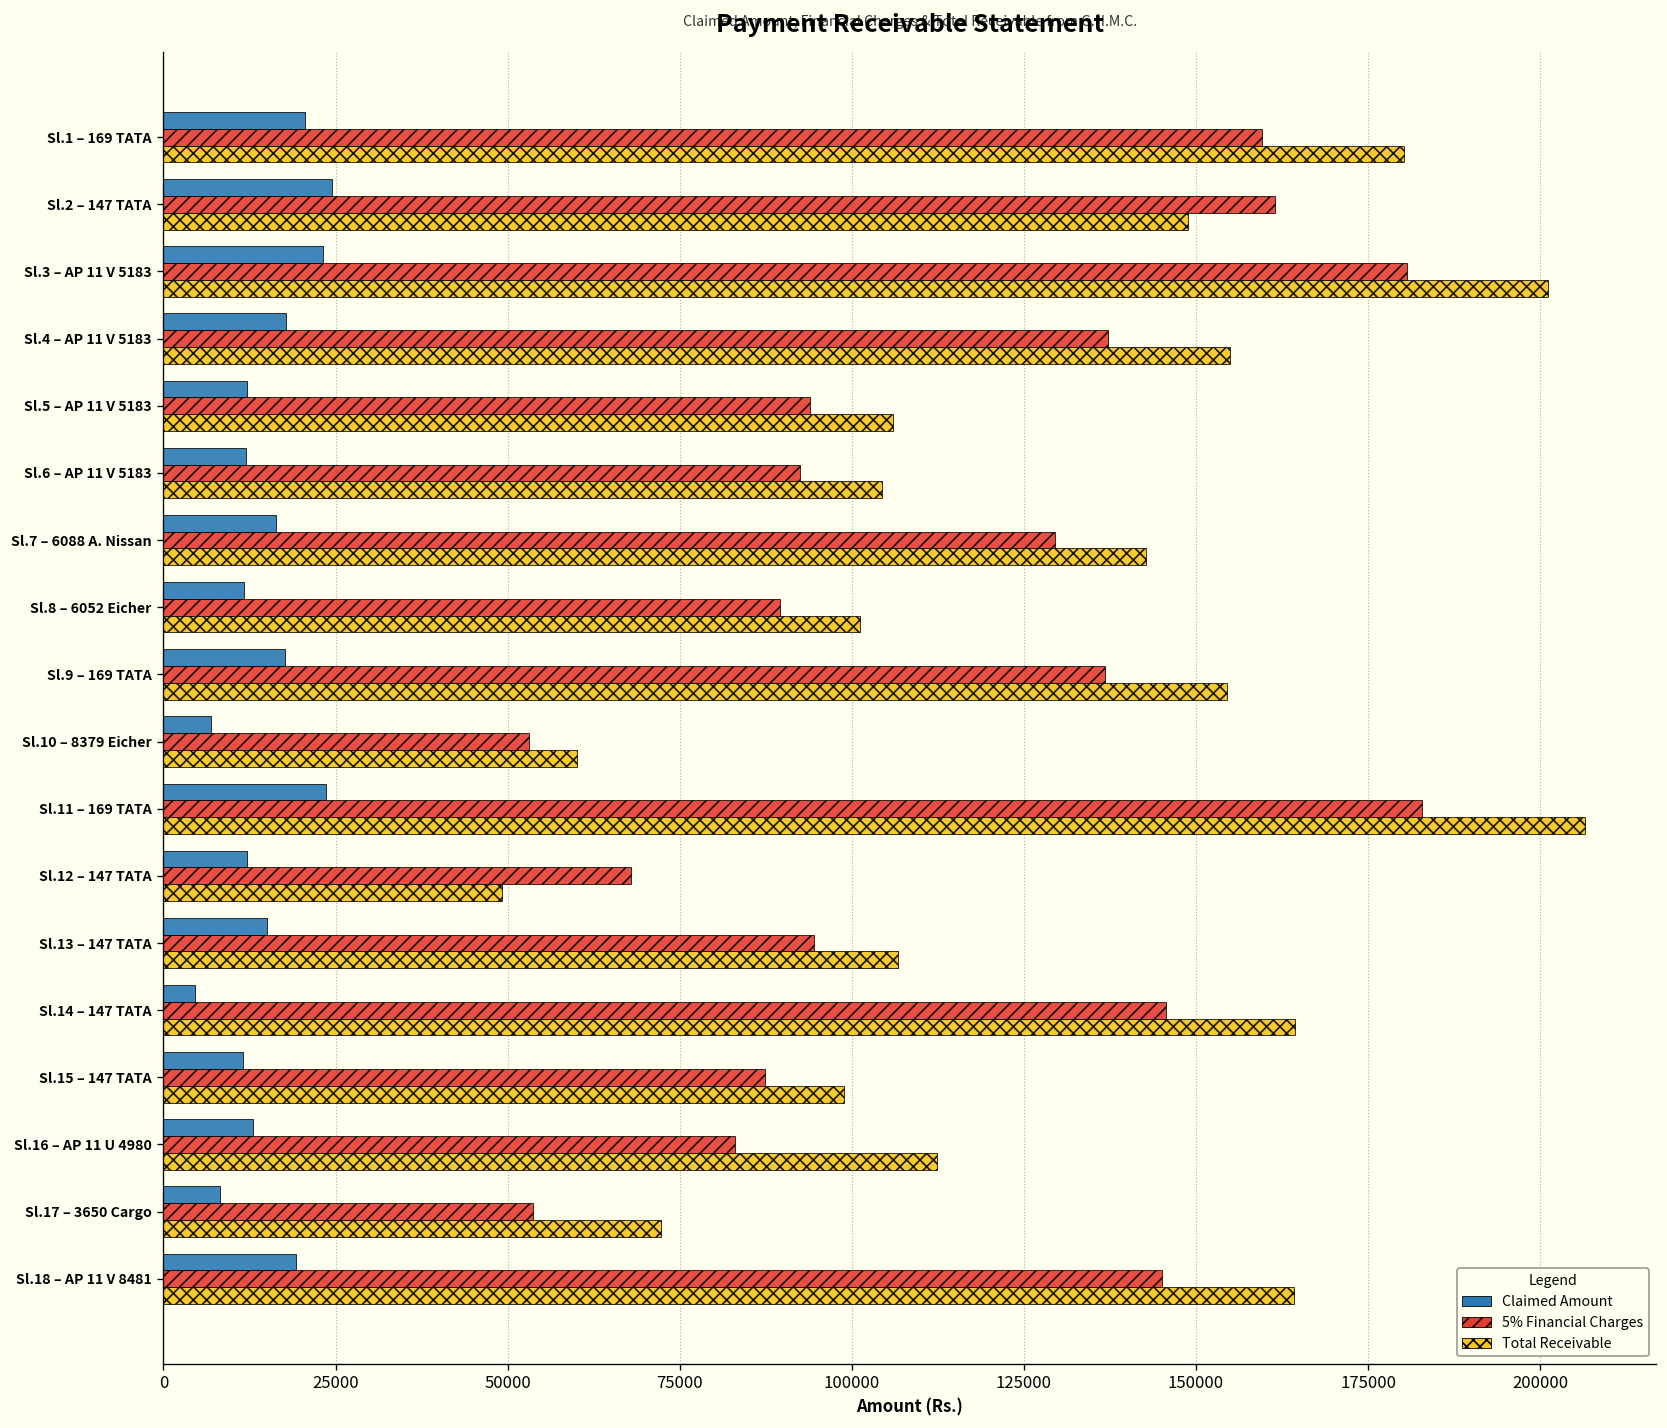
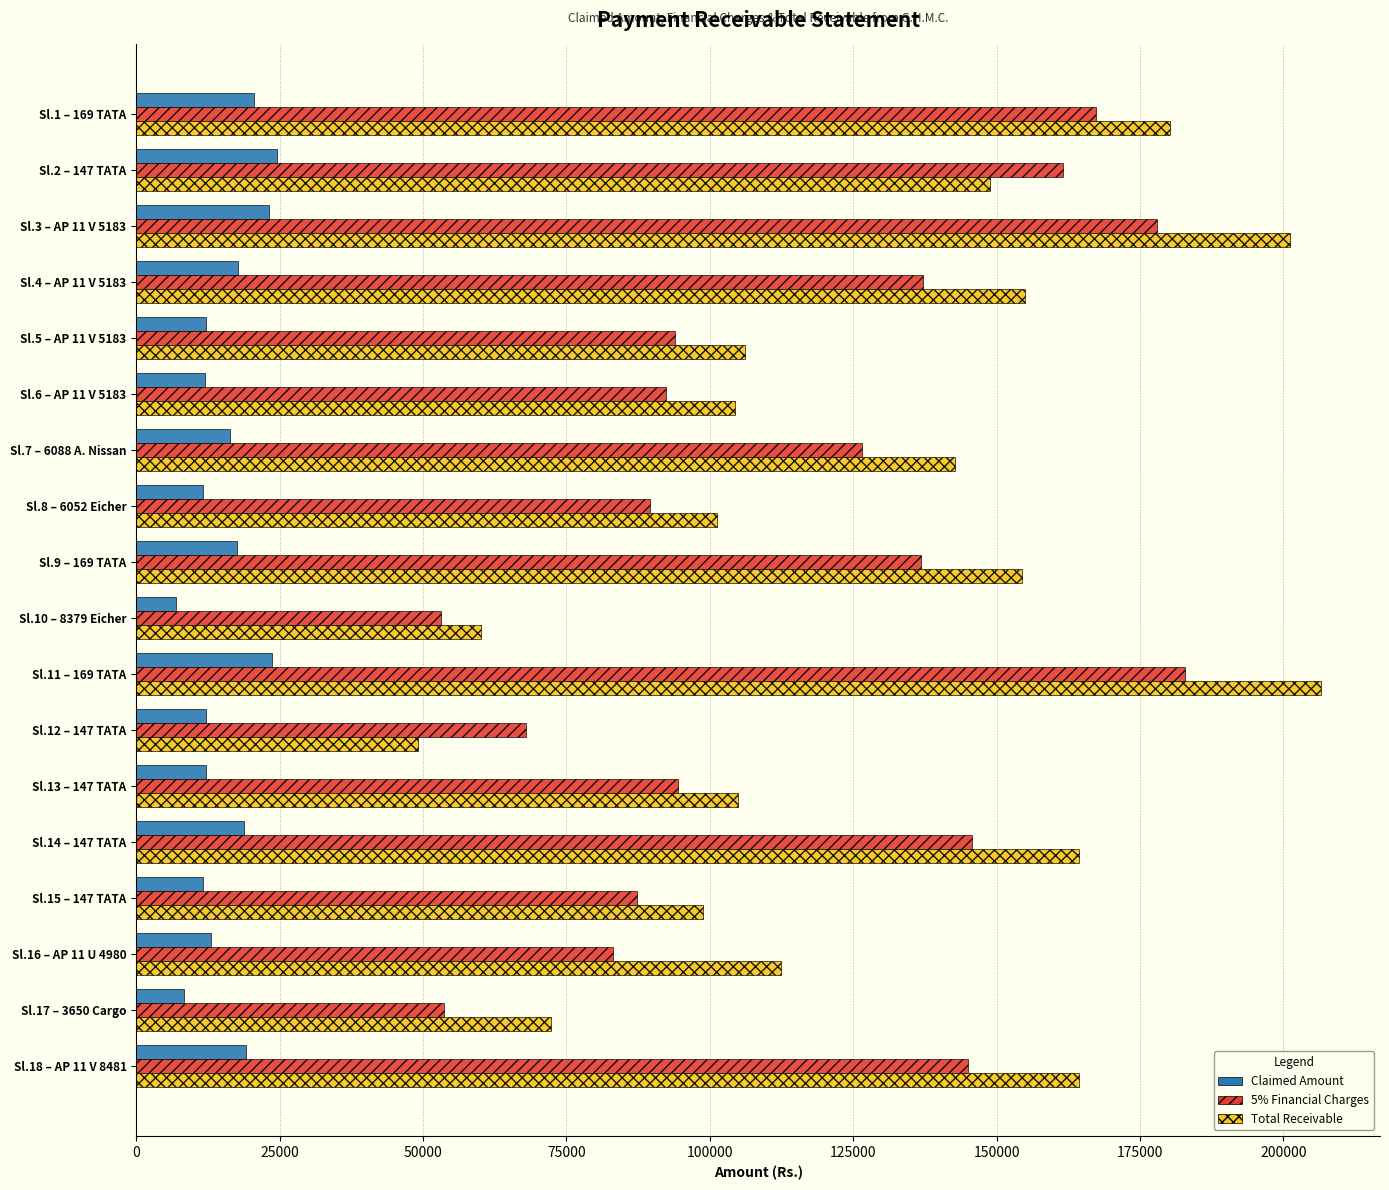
  {
    "Claimed Amount": {
      "Sl.1 – 169 TATA": 21000,
      "Sl.2 – 147 TATA": 24000,
      "Sl.3 – AP 11 V 5183": 23000,
      "Sl.4 – AP 11 V 5183": 18000,
      "Sl.5 – AP 11 V 5183": 12000,
      "Sl.6 – AP 11 V 5183": 12000,
      "Sl.7 – 6088 A. Nissan": 16000,
      "Sl.8 – 6052 Eicher": 12000,
      "Sl.9 – 169 TATA": 18000,
      "Sl.10 – 8379 Eicher": 7000,
      "Sl.11 – 169 TATA": 24000,
      "Sl.12 – 147 TATA": 12000,
-     "Sl.13 – 147 TATA": 15000,
-     "Sl.14 – 147 TATA": 5000,
+     "Sl.13 – 147 TATA": 12000,
+     "Sl.14 – 147 TATA": 19000,
      "Sl.15 – 147 TATA": 12000,
      "Sl.16 – AP 11 U 4980": 13000,
      "Sl.17 – 3650 Cargo": 8000,
      "Sl.18 – AP 11 V 8481": 19000
    },
    "5% Financial Charges": {
-     "Sl.1 – 169 TATA": 160000,
+     "Sl.1 – 169 TATA": 167000,
      "Sl.2 – 147 TATA": 162000,
-     "Sl.3 – AP 11 V 5183": 181000,
+     "Sl.3 – AP 11 V 5183": 178000,
      "Sl.4 – AP 11 V 5183": 137000,
      "Sl.5 – AP 11 V 5183": 94000,
      "Sl.6 – AP 11 V 5183": 92000,
-     "Sl.7 – 6088 A. Nissan": 130000,
+     "Sl.7 – 6088 A. Nissan": 126000,
      "Sl.8 – 6052 Eicher": 90000,
      "Sl.9 – 169 TATA": 137000,
      "Sl.10 – 8379 Eicher": 53000,
      "Sl.11 – 169 TATA": 183000,
      "Sl.12 – 147 TATA": 68000,
      "Sl.13 – 147 TATA": 94000,
      "Sl.14 – 147 TATA": 146000,
      "Sl.15 – 147 TATA": 87000,
      "Sl.16 – AP 11 U 4980": 83000,
      "Sl.17 – 3650 Cargo": 54000,
      "Sl.18 – AP 11 V 8481": 145000
    },
    "Total Receivable": {
      "Sl.1 – 169 TATA": 180000,
      "Sl.2 – 147 TATA": 149000,
      "Sl.3 – AP 11 V 5183": 201000,
      "Sl.4 – AP 11 V 5183": 155000,
      "Sl.5 – AP 11 V 5183": 106000,
      "Sl.6 – AP 11 V 5183": 104000,
      "Sl.7 – 6088 A. Nissan": 143000,
      "Sl.8 – 6052 Eicher": 101000,
      "Sl.9 – 169 TATA": 154000,
      "Sl.10 – 8379 Eicher": 60000,
      "Sl.11 – 169 TATA": 207000,
      "Sl.12 – 147 TATA": 49000,
-     "Sl.13 – 147 TATA": 107000,
+     "Sl.13 – 147 TATA": 105000,
      "Sl.14 – 147 TATA": 164000,
      "Sl.15 – 147 TATA": 99000,
      "Sl.16 – AP 11 U 4980": 112000,
      "Sl.17 – 3650 Cargo": 72000,
      "Sl.18 – AP 11 V 8481": 164000
    }
  }
